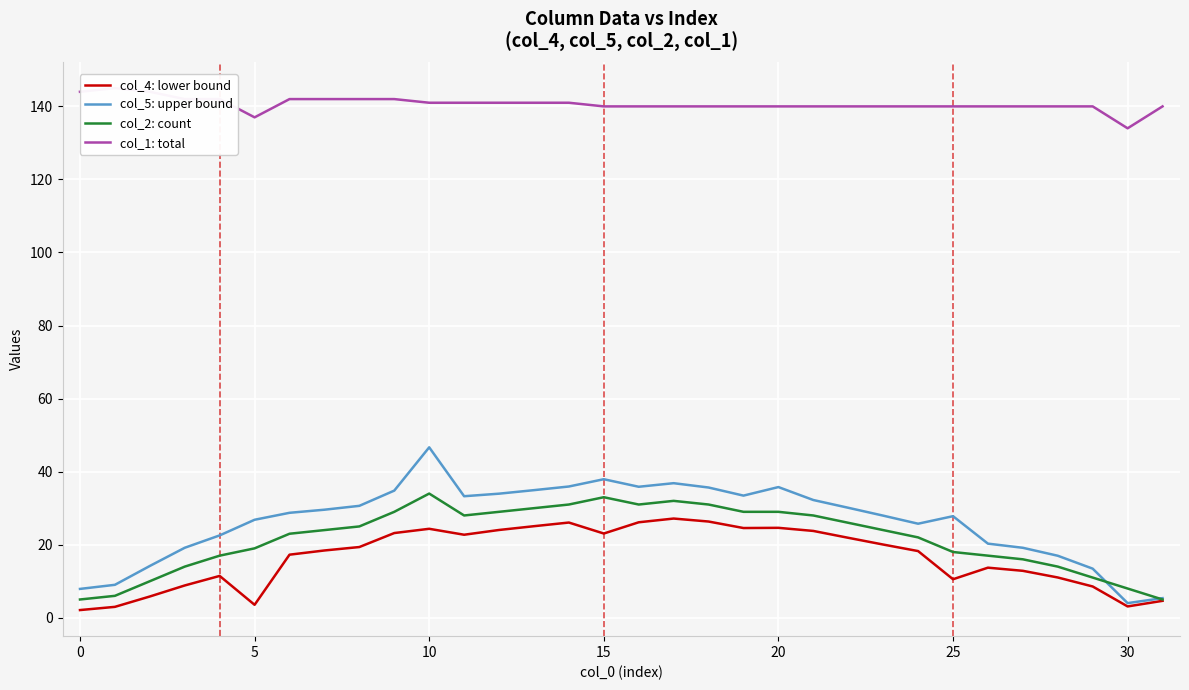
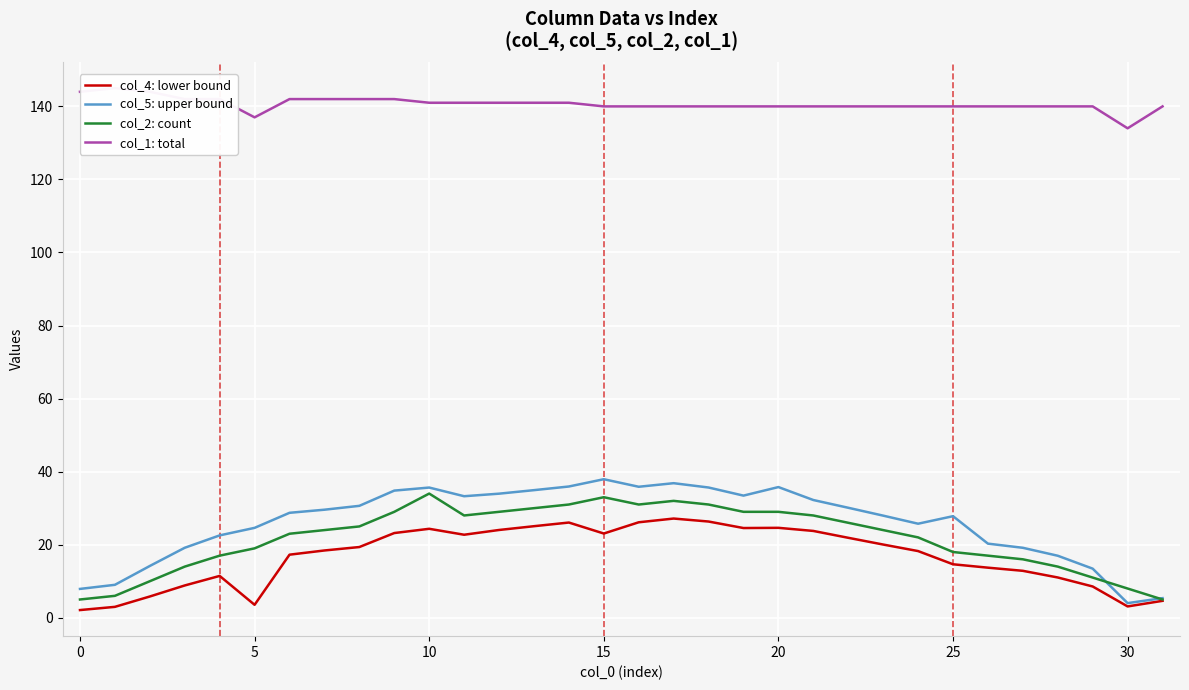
  {
    "col_4: lower bound": {
      "0": 2,
      "5": 4,
      "10": 24,
      "15": 23,
      "20": 25,
-     "25": 11,
+     "25": 15,
      "30": 3
    },
    "col_5: upper bound": {
      "0": 8,
-     "5": 27,
-     "10": 47,
+     "5": 25,
+     "10": 36,
      "15": 38,
      "20": 36,
      "25": 28,
      "30": 4
    },
    "col_2: count": {
      "0": 5,
      "5": 19,
      "10": 34,
      "15": 33,
      "20": 29,
      "25": 18,
      "30": 8
    },
    "col_1: total": {
      "5": 137,
      "10": 141,
      "15": 140,
      "20": 140,
      "25": 140,
      "30": 134
    }
  }
